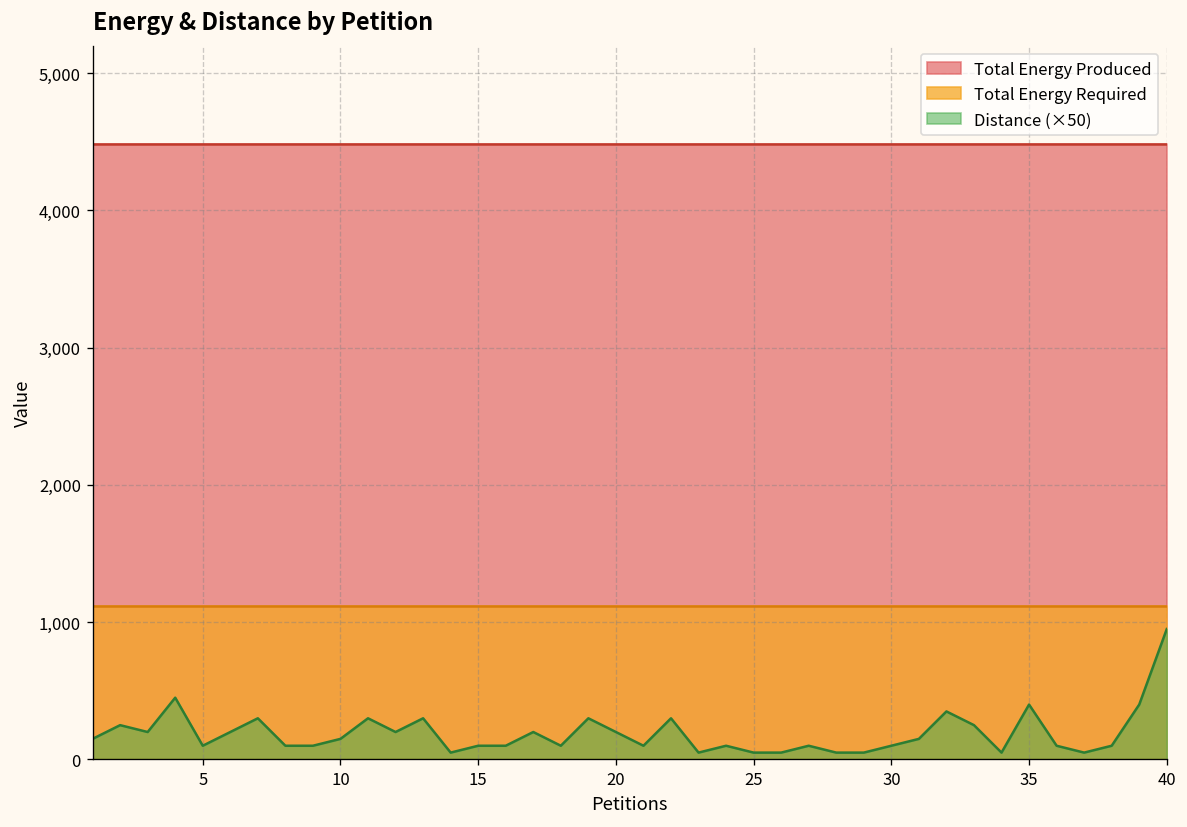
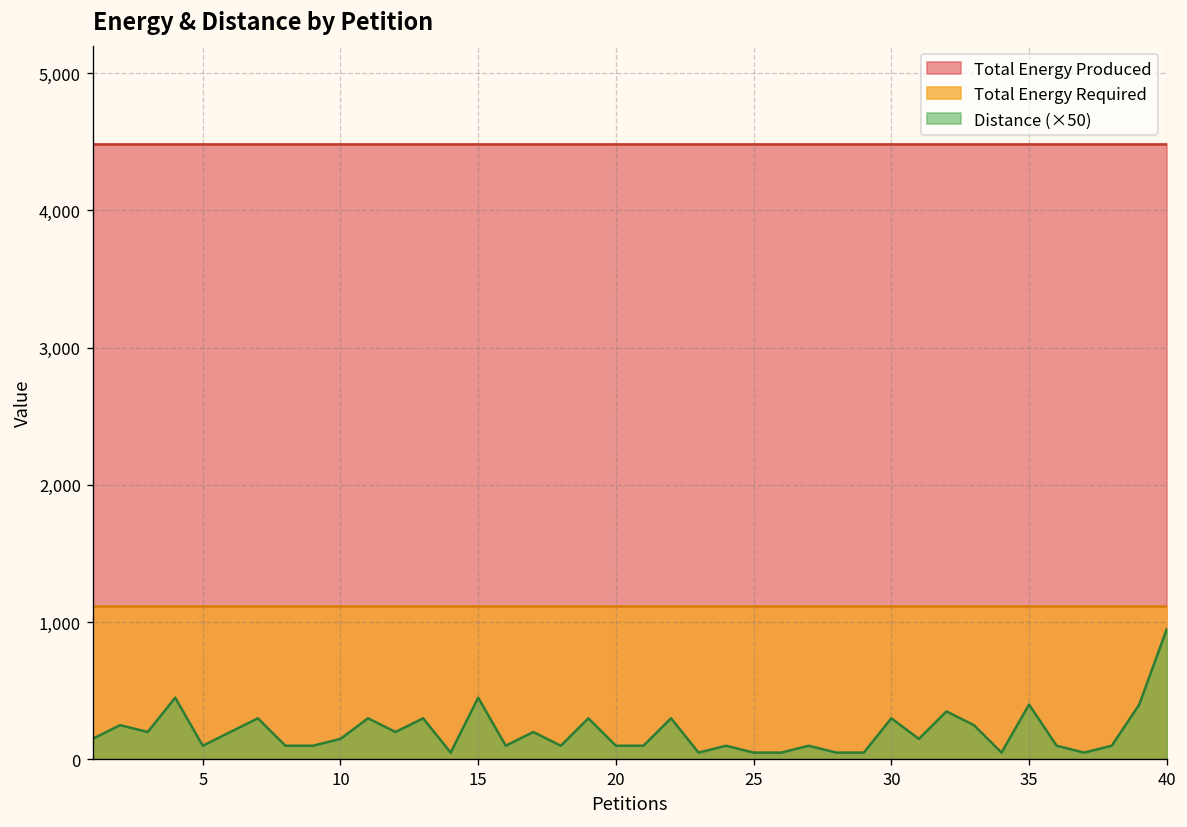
  {
    "Total Energy Produced": {
      "5": "4,480",
      "10": "4,480",
      "15": "4,480",
      "20": "4,480",
      "25": "4,480",
      "30": "4,480",
      "35": "4,480",
      "40": "4,480"
    },
    "Total Energy Required": {
      "5": "1,120",
      "10": "1,120",
      "15": "1,120",
      "20": "1,120",
      "25": "1,120",
      "30": "1,120",
      "35": "1,120",
      "40": "1,120"
    },
    "Distance (×50)": {
      "5": "100",
      "10": "150",
-     "15": "100",
-     "20": "200",
+     "15": "450",
+     "20": "100",
      "25": "50",
-     "30": "100",
+     "30": "300",
      "35": "400",
      "40": "950"
    }
  }
